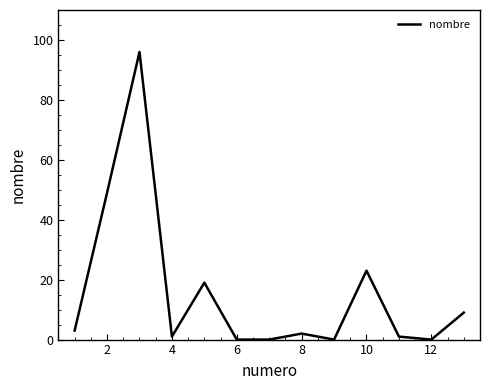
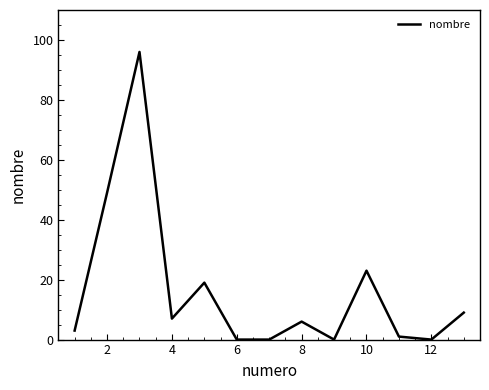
  {
    "2": 49,
-   "4": 1,
+   "4": 7,
    "6": 0,
-   "8": 2,
+   "8": 6,
    "10": 23,
    "12": 0
  }
